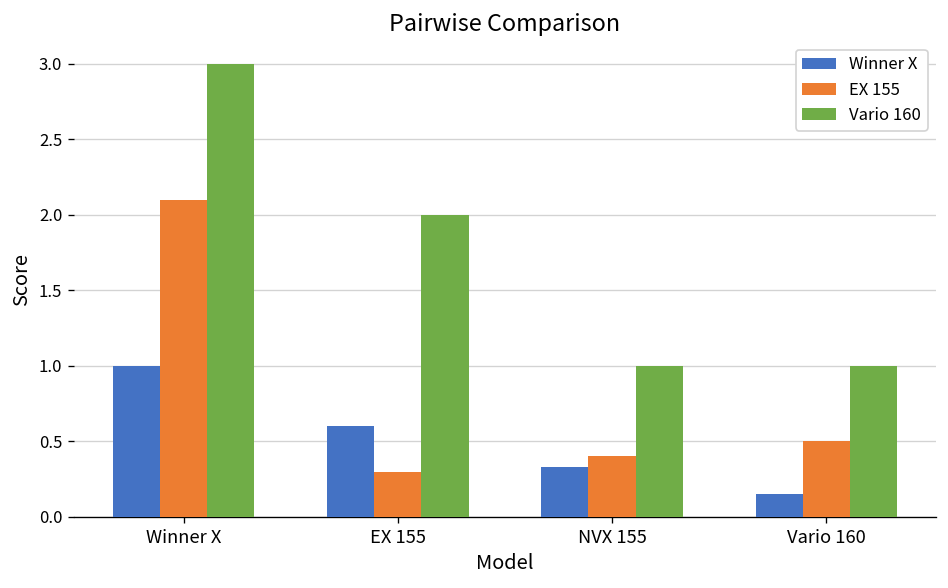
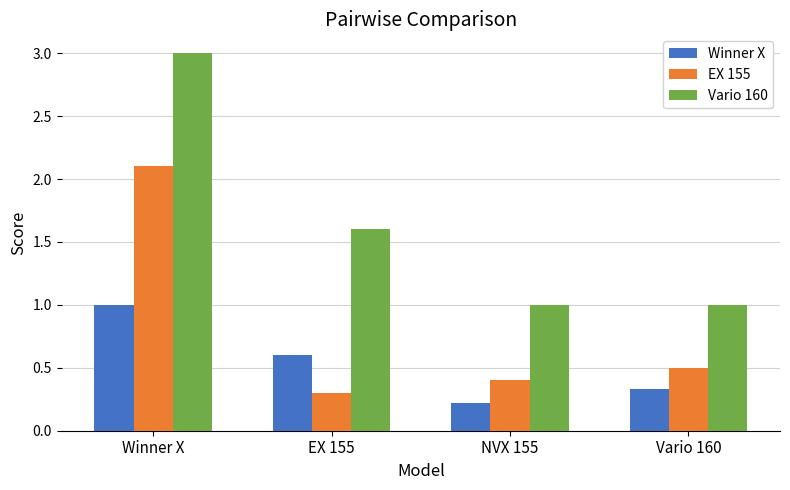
  {
    "Winner X": {
      "Winner X": 1.00,
      "EX 155": 0.60,
-     "NVX 155": 0.33,
-     "Vario 160": 0.15
+     "NVX 155": 0.22,
+     "Vario 160": 0.33
    },
    "EX 155": {
      "Winner X": 2.10,
      "EX 155": 0.30,
      "NVX 155": 0.40,
      "Vario 160": 0.50
    },
    "Vario 160": {
      "Winner X": 3.0,
-     "EX 155": 2.0,
+     "EX 155": 1.6,
      "NVX 155": 1.0,
      "Vario 160": 1.0
    }
  }
